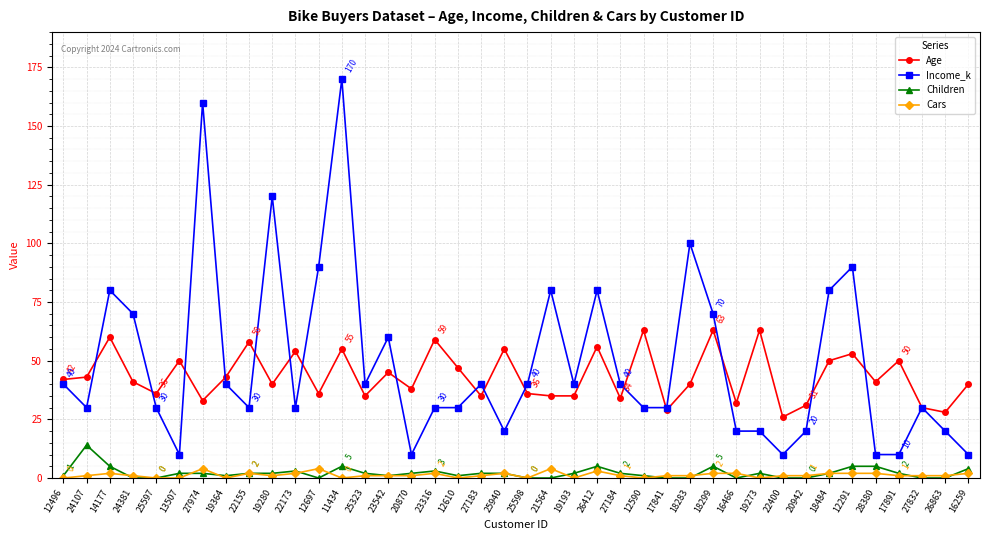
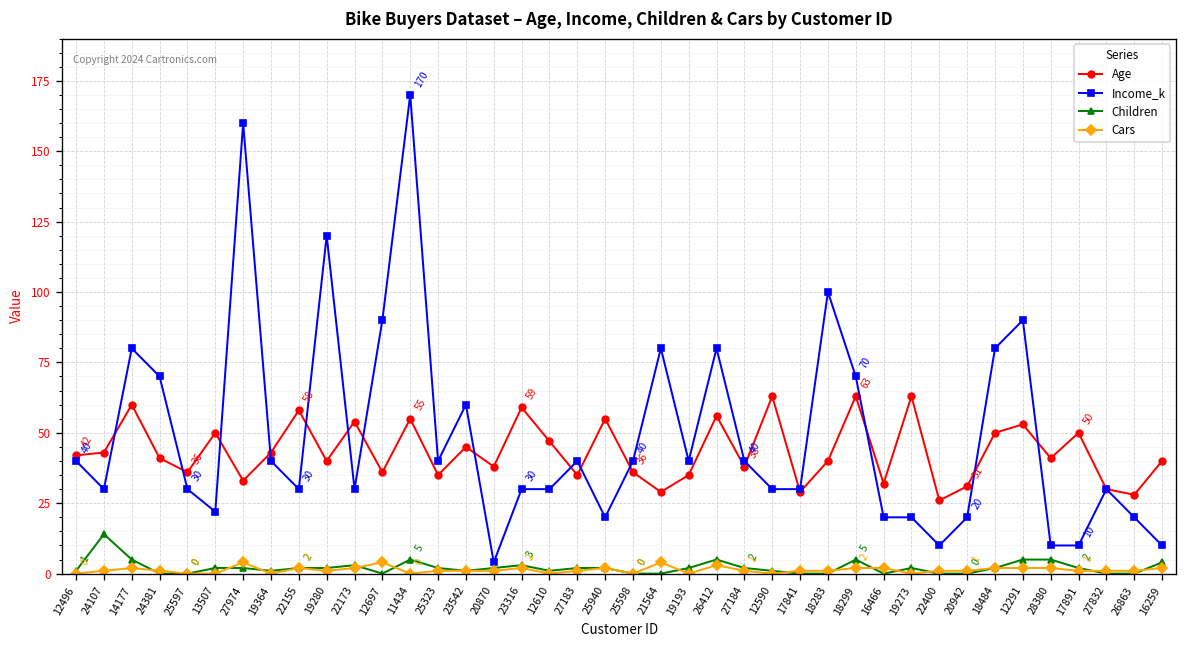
  {
    "Age": {
      "25597": 36,
      "22155": 58,
      "11434": 55,
      "23316": 59,
-     "21564": 35,
-     "27184": 34,
+     "21564": 29,
+     "27184": 38,
      "18299": 63,
      "20942": 31,
      "17891": 50
    },
    "Income_k": {
      "24107": 30,
      "14177": 80,
      "24381": 70,
-     "13507": 10,
+     "13507": 22,
      "27974": 160,
      "19364": 40,
      "19280": 120,
      "12697": 90,
      "25323": 40,
      "23542": 60,
-     "20870": 10,
+     "20870": 4,
      "27183": 40,
      "25940": 20,
      "21564": 80,
      "26412": 80,
      "12590": 30,
      "18283": 100,
      "16466": 20,
      "19273": 20,
      "22400": 10,
      "18484": 80,
      "12291": 90,
      "26863": 20,
      "16259": 10
    },
    "Children": {
      "11434": 5
    },
    "Cars": {
      "11434": 0
    }
  }
